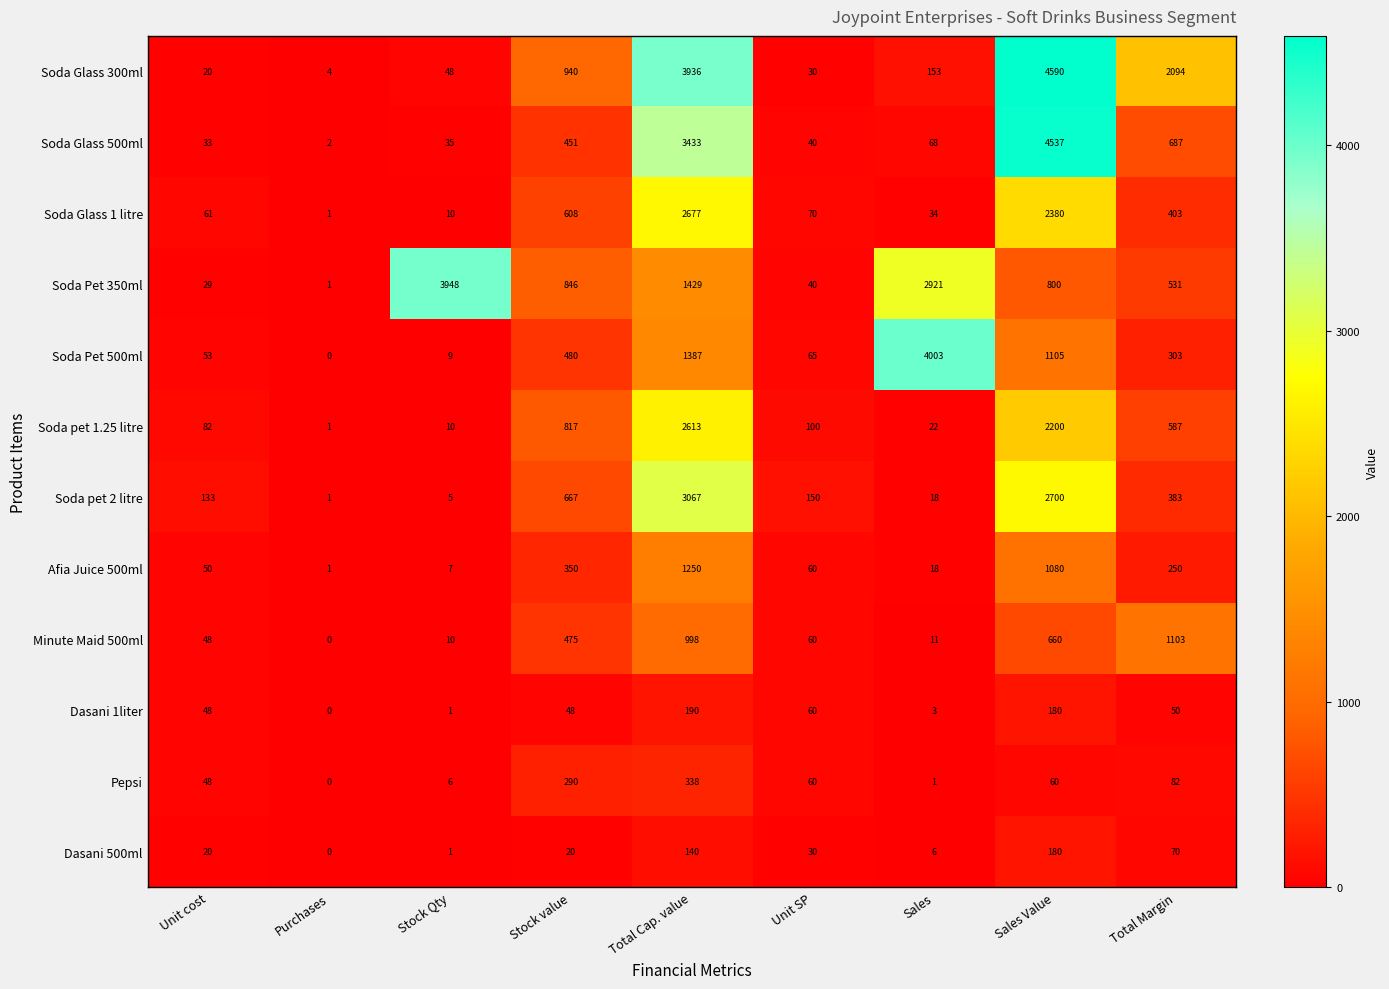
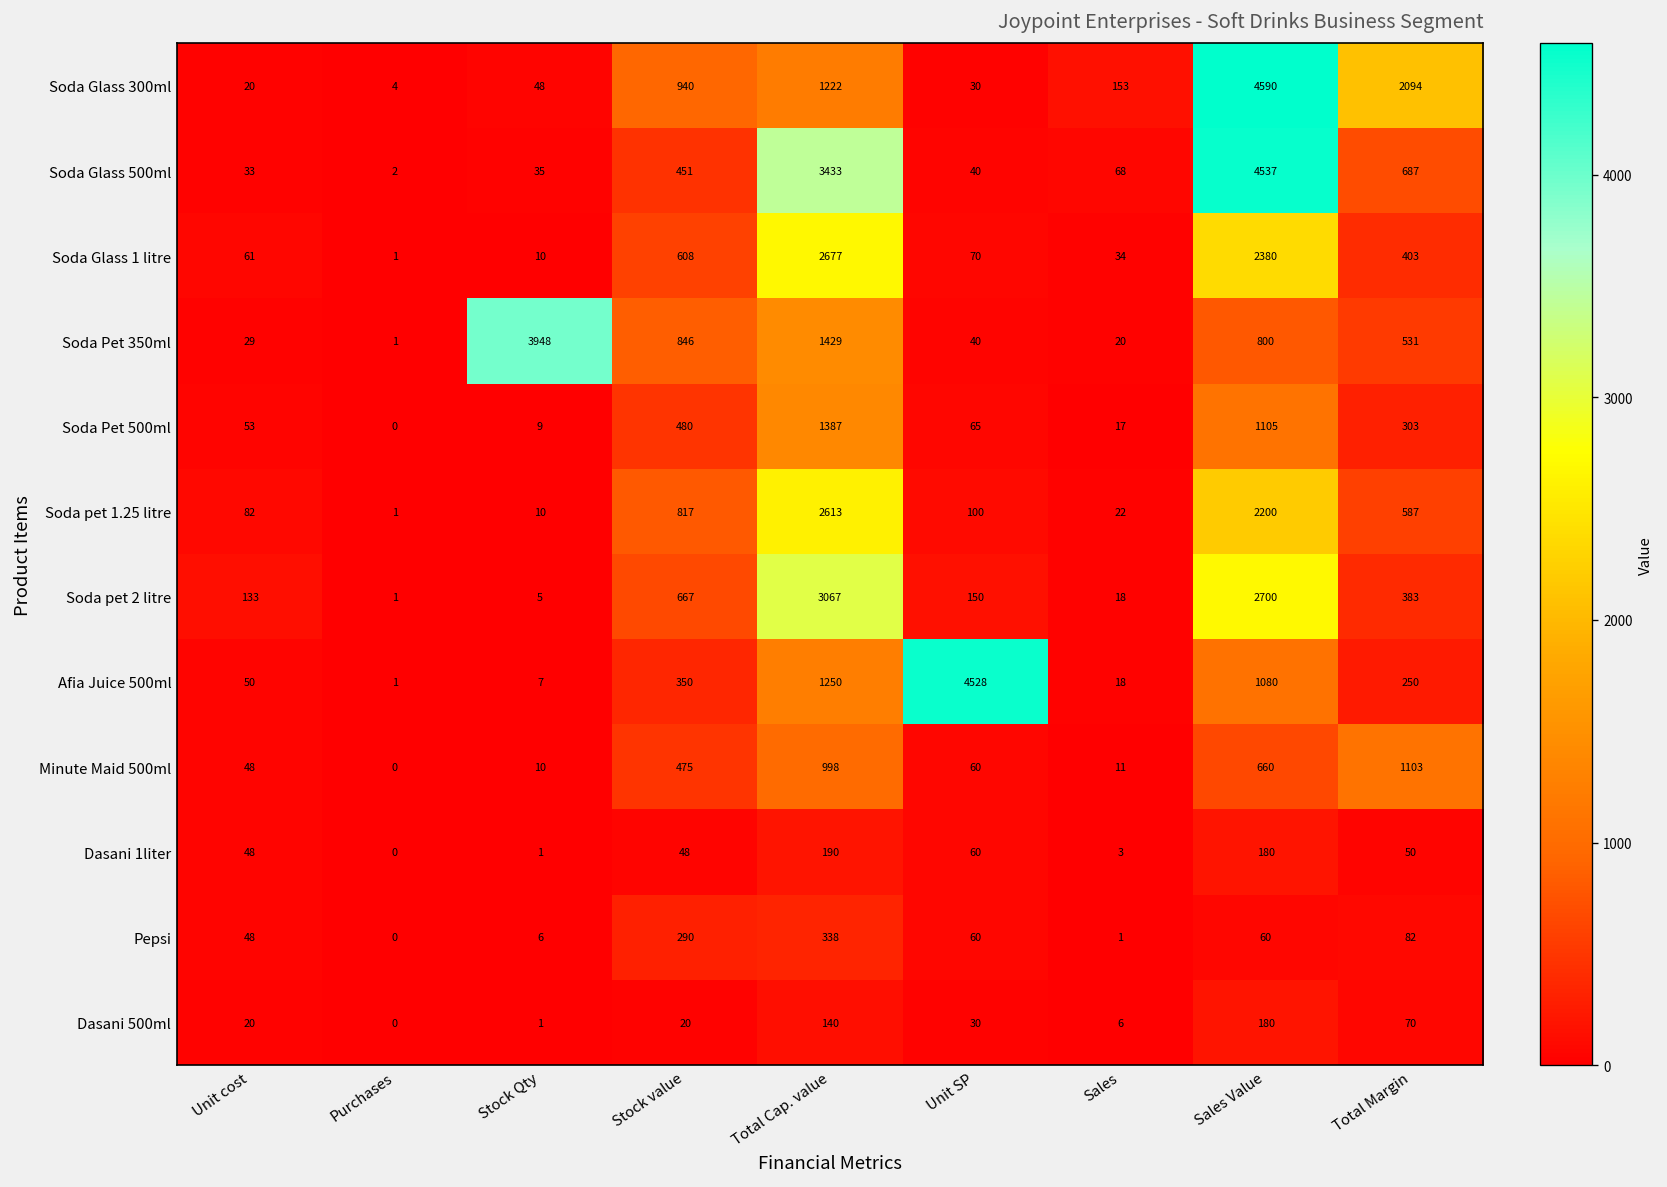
  {
    "Soda Glass 300ml": {
      "Unit cost": 20,
      "Purchases": 4,
      "Stock Qty": 48,
      "Stock value": 940,
-     "Total Cap. value": 3936,
+     "Total Cap. value": 1222,
      "Unit SP": 30,
      "Sales": 153,
      "Sales Value": 4590,
      "Total Margin": 2094
    },
    "Soda Glass 500ml": {
      "Unit cost": 33,
      "Purchases": 2,
      "Stock Qty": 35,
      "Stock value": 451,
      "Total Cap. value": 3433,
      "Unit SP": 40,
      "Sales": 68,
      "Sales Value": 4537,
      "Total Margin": 687
    },
    "Soda Glass 1 litre": {
      "Unit cost": 61,
      "Purchases": 1,
      "Stock Qty": 10,
      "Stock value": 608,
      "Total Cap. value": 2677,
      "Unit SP": 70,
      "Sales": 34,
      "Sales Value": 2380,
      "Total Margin": 403
    },
    "Soda Pet 350ml": {
      "Unit cost": 29,
      "Purchases": 1,
      "Stock Qty": 3948,
      "Stock value": 846,
      "Total Cap. value": 1429,
      "Unit SP": 40,
-     "Sales": 2921,
+     "Sales": 20,
      "Sales Value": 800,
      "Total Margin": 531
    },
    "Soda Pet 500ml": {
      "Unit cost": 53,
      "Purchases": 0,
      "Stock Qty": 9,
      "Stock value": 480,
      "Total Cap. value": 1387,
      "Unit SP": 65,
-     "Sales": 4003,
+     "Sales": 17,
      "Sales Value": 1105,
      "Total Margin": 303
    },
    "Soda pet 1.25 litre": {
      "Unit cost": 82,
      "Purchases": 1,
      "Stock Qty": 10,
      "Stock value": 817,
      "Total Cap. value": 2613,
      "Unit SP": 100,
      "Sales": 22,
      "Sales Value": 2200,
      "Total Margin": 587
    },
    "Soda pet 2 litre": {
      "Unit cost": 133,
      "Purchases": 1,
      "Stock Qty": 5,
      "Stock value": 667,
      "Total Cap. value": 3067,
      "Unit SP": 150,
      "Sales": 18,
      "Sales Value": 2700,
      "Total Margin": 383
    },
    "Afia Juice 500ml": {
      "Unit cost": 50,
      "Purchases": 1,
      "Stock Qty": 7,
      "Stock value": 350,
      "Total Cap. value": 1250,
-     "Unit SP": 60,
+     "Unit SP": 4528,
      "Sales": 18,
      "Sales Value": 1080,
      "Total Margin": 250
    },
    "Minute Maid 500ml": {
      "Unit cost": 48,
      "Purchases": 0,
      "Stock Qty": 10,
      "Stock value": 475,
      "Total Cap. value": 998,
      "Unit SP": 60,
      "Sales": 11,
      "Sales Value": 660,
      "Total Margin": 1103
    },
    "Dasani 1liter": {
      "Unit cost": 48,
      "Purchases": 0,
      "Stock Qty": 1,
      "Stock value": 48,
      "Total Cap. value": 190,
      "Unit SP": 60,
      "Sales": 3,
      "Sales Value": 180,
      "Total Margin": 50
    },
    "Pepsi": {
      "Unit cost": 48,
      "Purchases": 0,
      "Stock Qty": 6,
      "Stock value": 290,
      "Total Cap. value": 338,
      "Unit SP": 60,
      "Sales": 1,
      "Sales Value": 60,
      "Total Margin": 82
    },
    "Dasani 500ml": {
      "Unit cost": 20,
      "Purchases": 0,
      "Stock Qty": 1,
      "Stock value": 20,
      "Total Cap. value": 140,
      "Unit SP": 30,
      "Sales": 6,
      "Sales Value": 180,
      "Total Margin": 70
    }
  }
